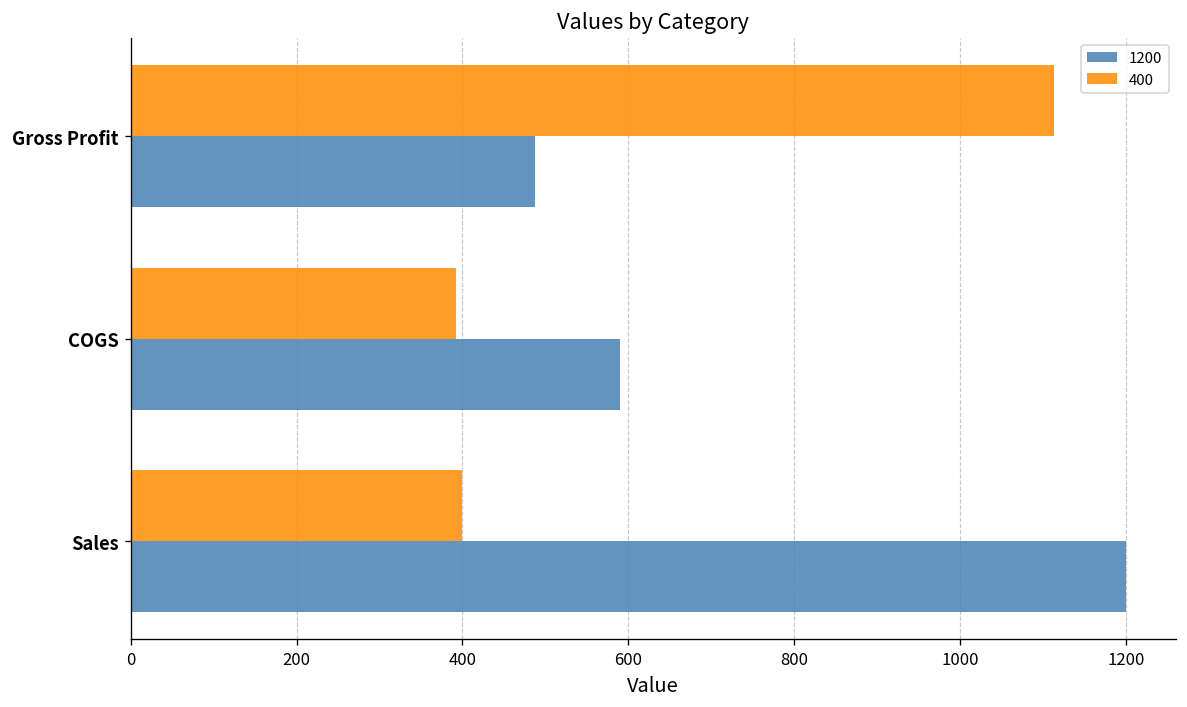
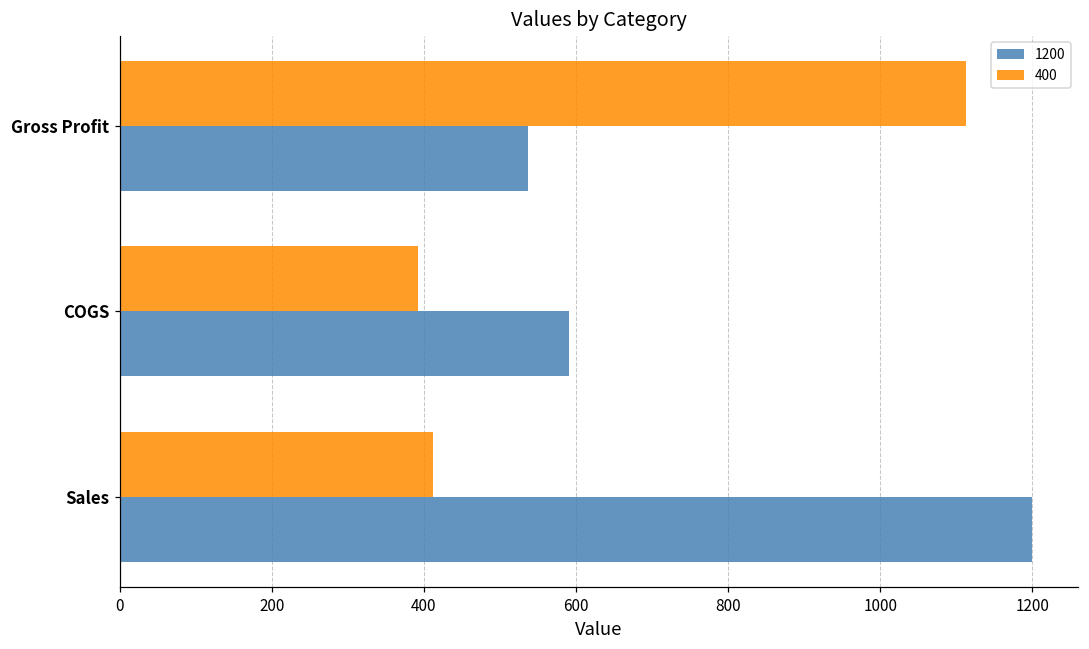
  {
    "1200": {
-     "Gross Profit": 490,
+     "Gross Profit": 540,
      "COGS": 590,
      "Sales": 1200
    },
    "400": {
      "Gross Profit": 1110,
      "COGS": 390,
-     "Sales": 400
+     "Sales": 410
    }
  }
